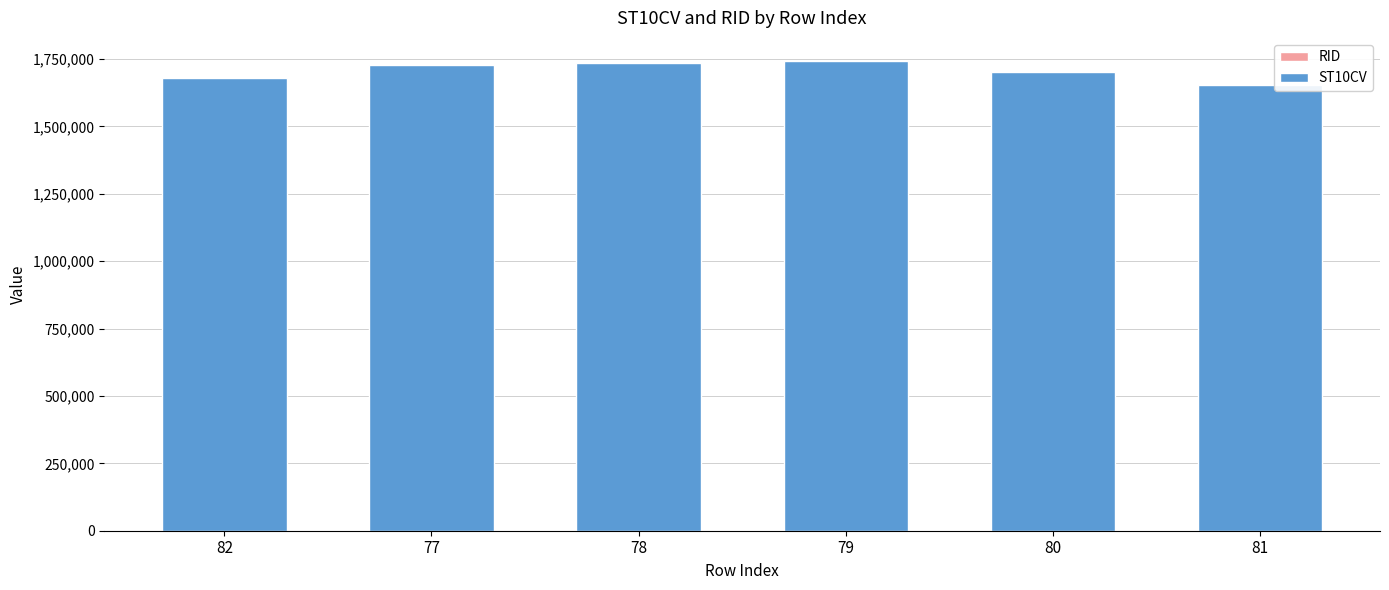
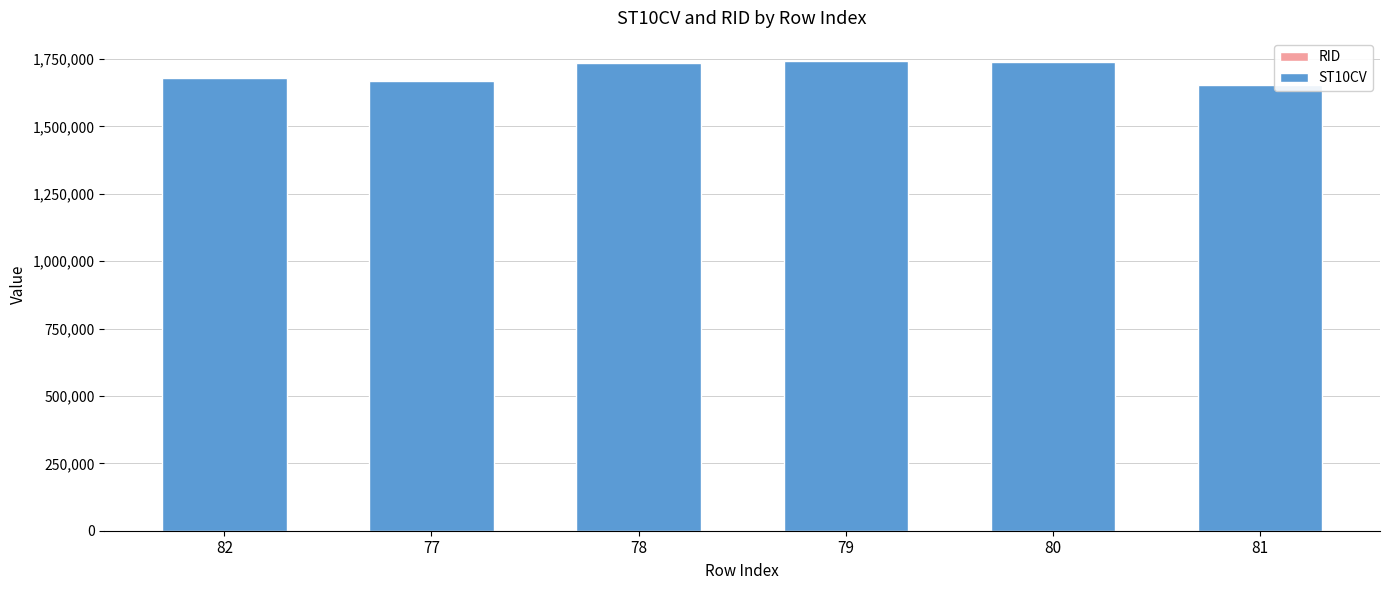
  {
    "ST10CV": {
      "82": "1,680,000",
-     "77": "1,730,000",
+     "77": "1,670,000",
      "78": "1,740,000",
      "79": "1,740,000",
-     "80": "1,700,000",
+     "80": "1,740,000",
      "81": "1,650,000"
    }
  }
